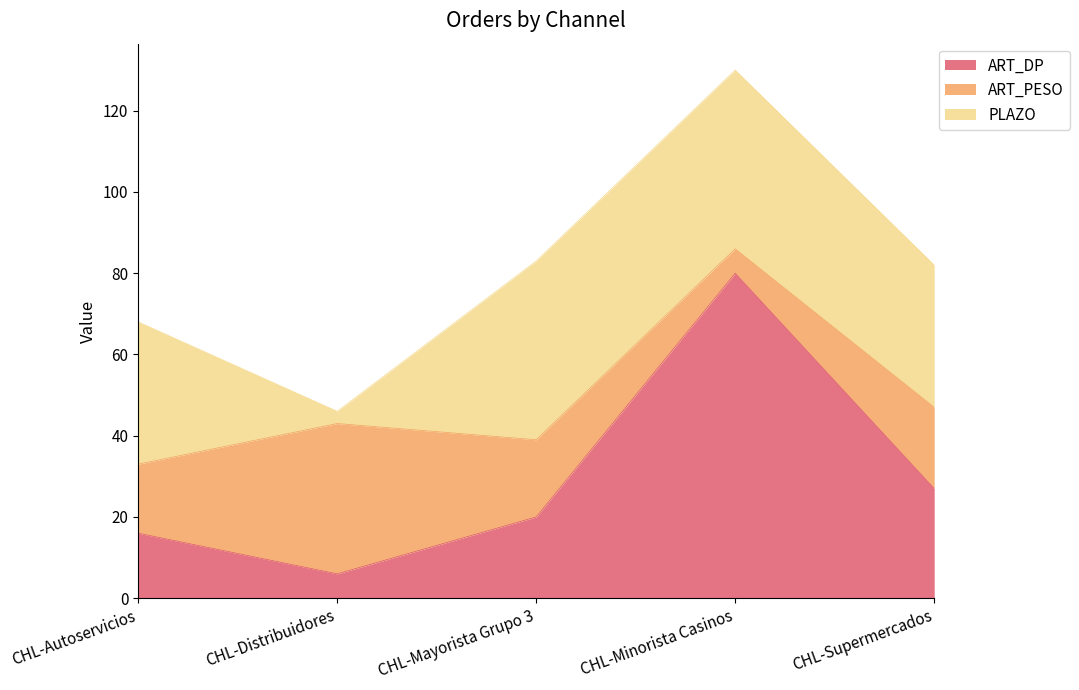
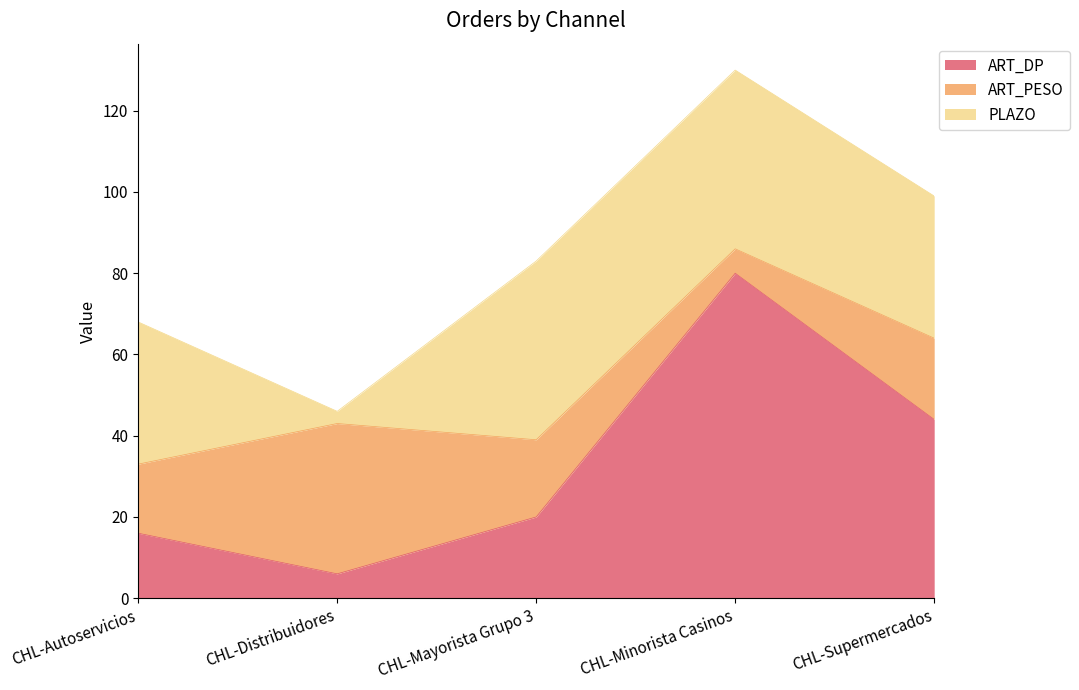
  {
    "ART_DP": {
      "CHL-Autoservicios": 16,
      "CHL-Distribuidores": 6,
      "CHL-Mayorista Grupo 3": 20,
      "CHL-Minorista Casinos": 80,
-     "CHL-Supermercados": 27
+     "CHL-Supermercados": 44
    },
    "ART_PESO": {
      "CHL-Autoservicios": 17,
      "CHL-Distribuidores": 37,
      "CHL-Mayorista Grupo 3": 19,
      "CHL-Minorista Casinos": 6,
      "CHL-Supermercados": 20
    },
    "PLAZO": {
      "CHL-Autoservicios": 35,
      "CHL-Distribuidores": 3,
      "CHL-Mayorista Grupo 3": 44,
      "CHL-Minorista Casinos": 44,
      "CHL-Supermercados": 35
    }
  }
